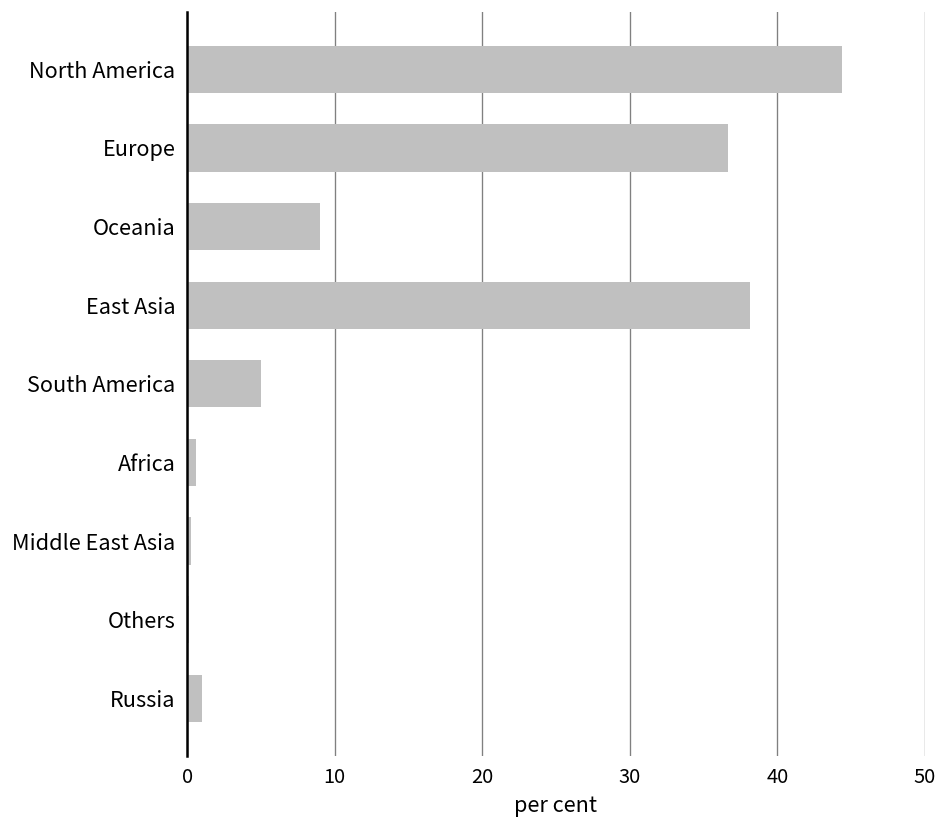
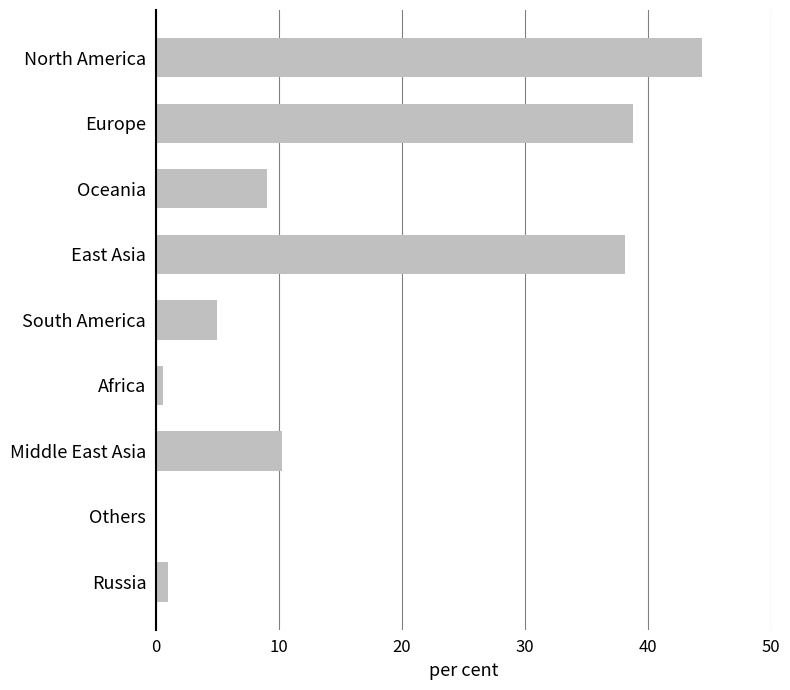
  {
    "North America": 44.4,
-   "Europe": 36.7,
+   "Europe": 38.8,
    "Oceania": 9.0,
    "East Asia": 38.1,
    "South America": 5.0,
    "Africa": 0.6,
-   "Middle East Asia": 0.2,
+   "Middle East Asia": 10.2,
    "Russia": 1.0
  }
